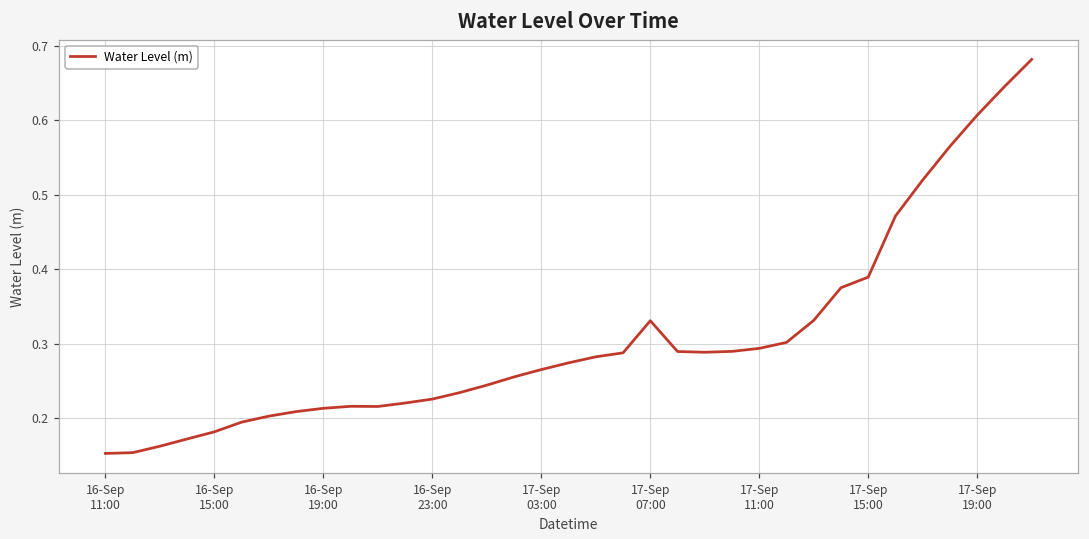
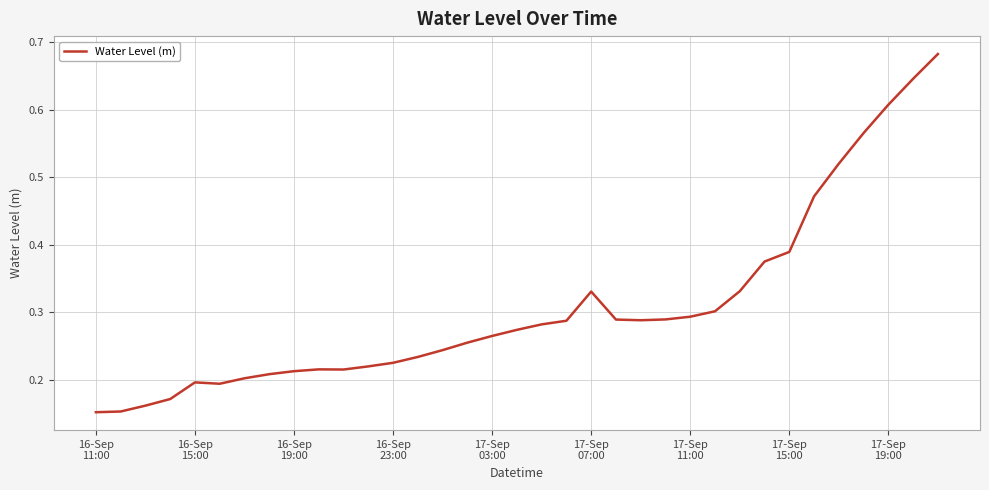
  {
    "16-Sep 11:00": 0.15,
-   "16-Sep 15:00": 0.18,
+   "16-Sep 15:00": 0.20,
    "16-Sep 19:00": 0.21,
    "16-Sep 23:00": 0.23,
    "17-Sep 03:00": 0.27,
    "17-Sep 07:00": 0.33,
    "17-Sep 11:00": 0.29,
    "17-Sep 15:00": 0.39,
    "17-Sep 19:00": 0.61
  }
